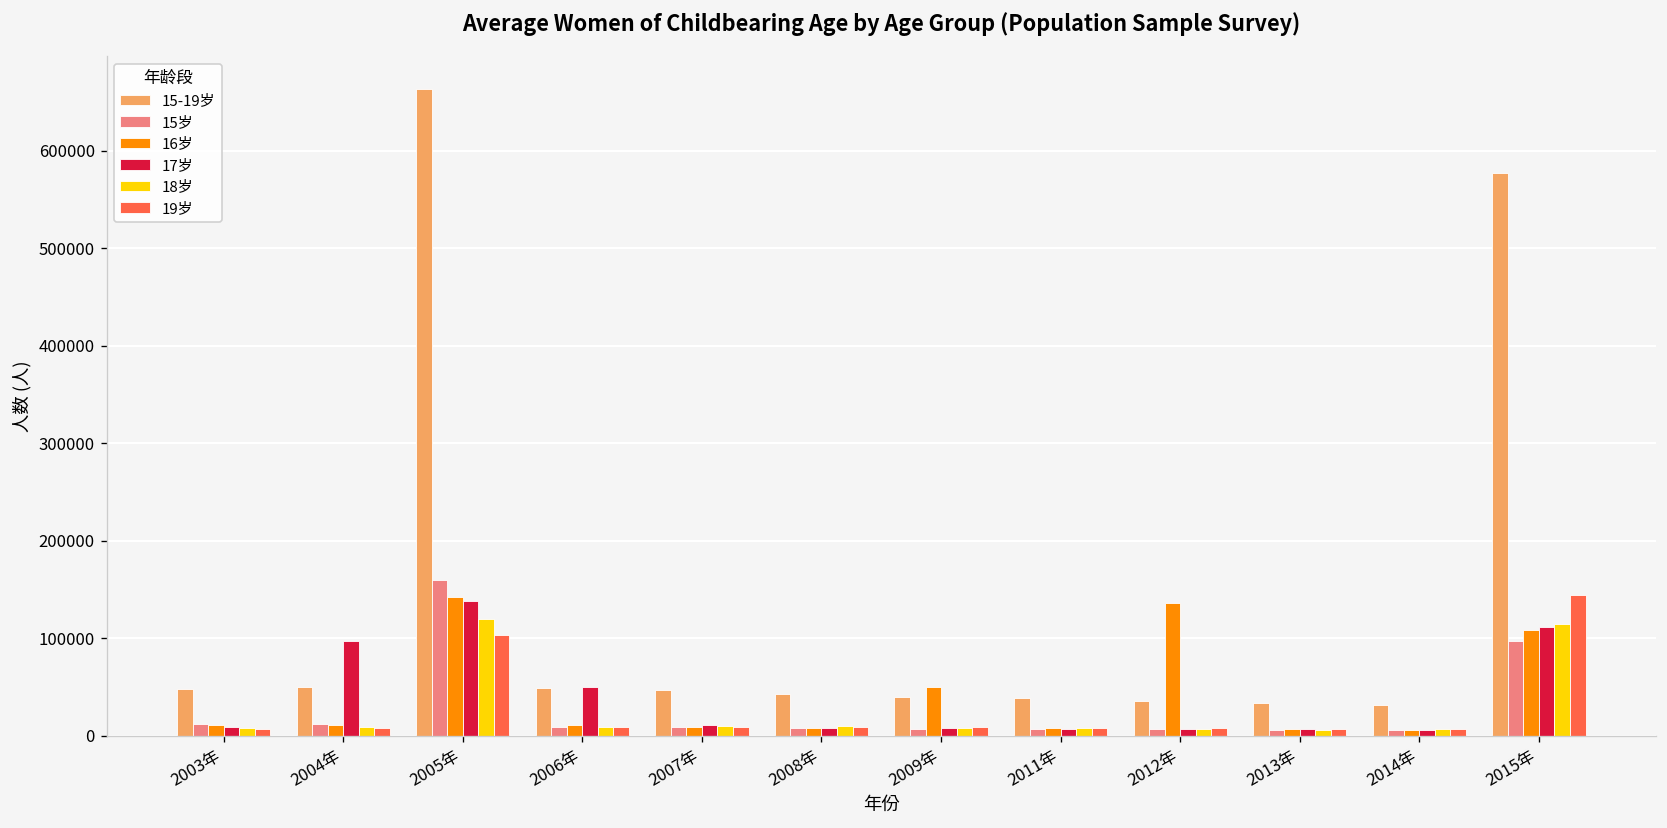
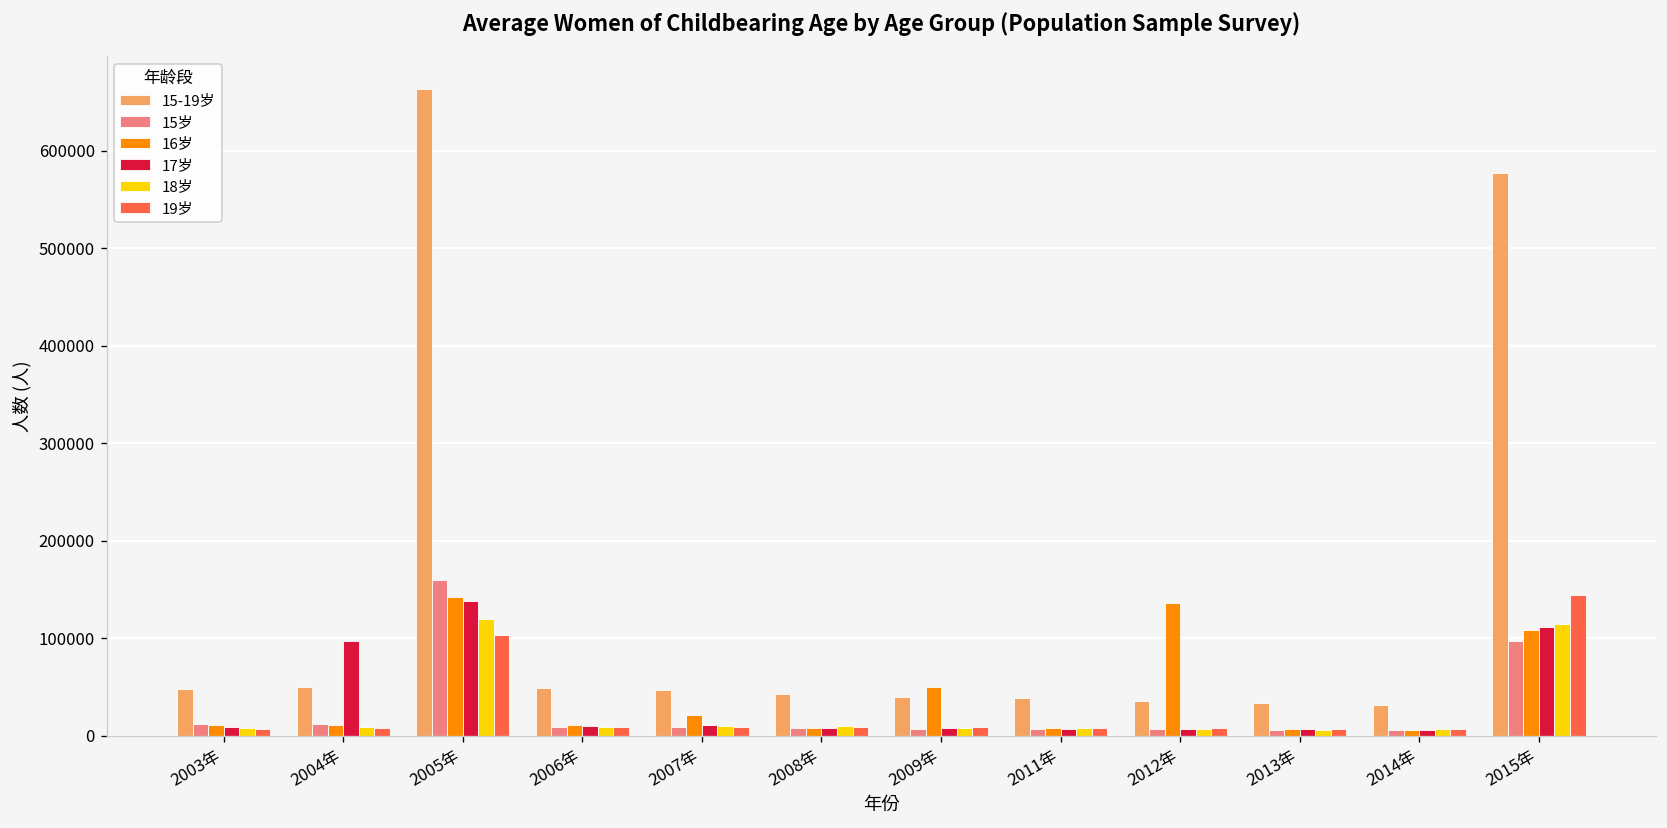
  {
    "16岁": {
      "2003年": 10000,
      "2004年": 10000,
      "2005年": 140000,
      "2006年": 10000,
-     "2007年": 10000,
+     "2007年": 20000,
      "2008年": 10000,
      "2009年": 50000,
      "2011年": 10000,
      "2012年": 140000,
      "2013年": 10000,
      "2014年": 10000,
      "2015年": 110000
    },
    "17岁": {
      "2003年": 10000,
      "2004年": 100000,
      "2005年": 140000,
-     "2006年": 50000,
+     "2006年": 10000,
      "2007年": 10000,
      "2008年": 10000,
      "2009年": 10000,
      "2011年": 10000,
      "2012年": 10000,
      "2013年": 10000,
      "2014年": 10000,
      "2015年": 110000
    },
    "18岁": {
      "2003年": 10000,
      "2004年": 10000,
      "2005年": 120000,
      "2006年": 10000,
      "2007年": 10000,
      "2008年": 10000,
      "2009年": 10000,
      "2011年": 10000,
      "2012年": 10000,
      "2013年": 10000,
      "2014年": 10000,
      "2015年": 110000
    },
    "19岁": {
      "2003年": 10000,
      "2004年": 10000,
      "2005年": 100000,
      "2006年": 10000,
      "2007年": 10000,
      "2008年": 10000,
      "2009年": 10000,
      "2011年": 10000,
      "2012年": 10000,
      "2013年": 10000,
      "2014年": 10000,
      "2015年": 140000
    }
  }
